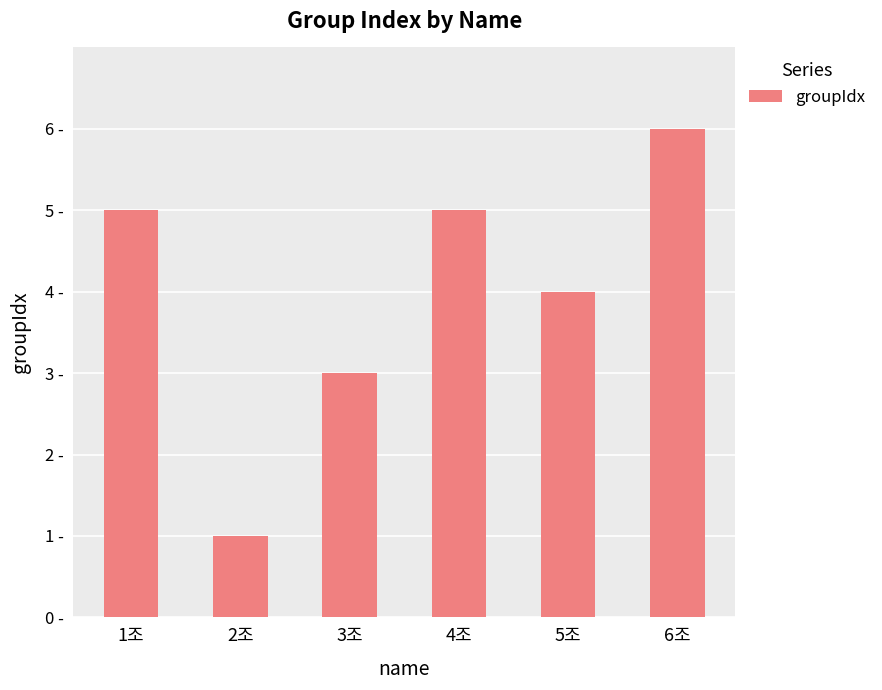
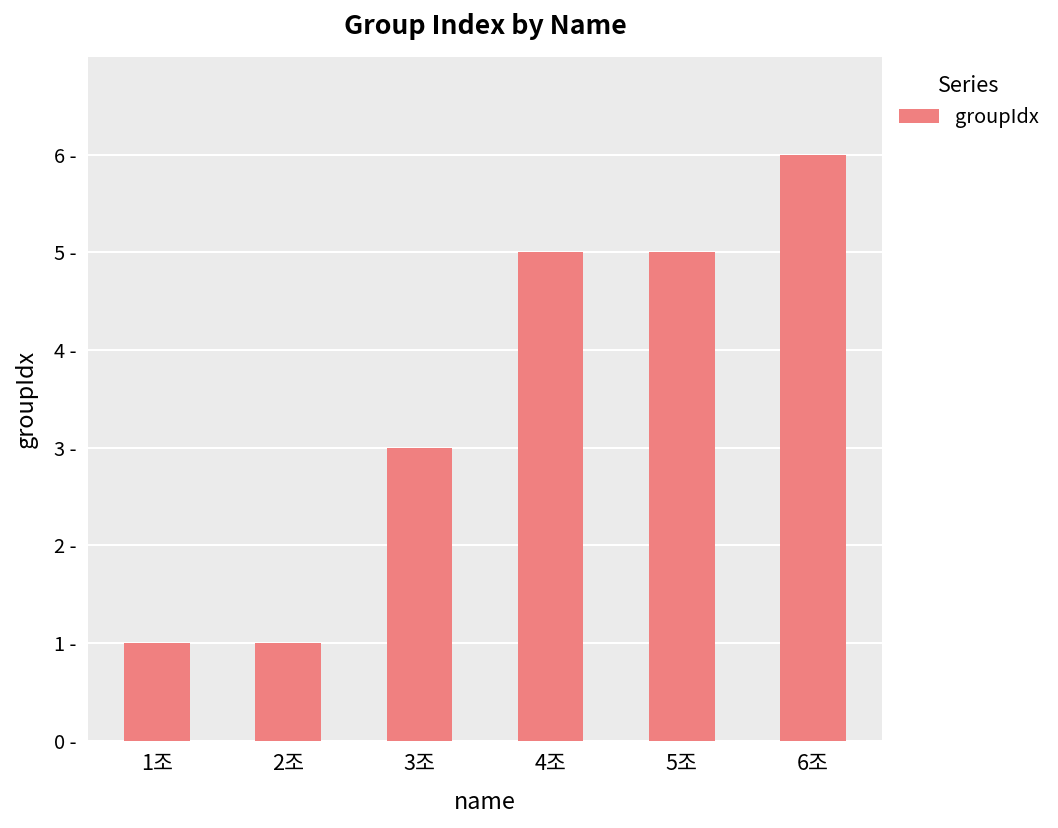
  {
-   "1조": "5 -",
+   "1조": "1 -",
    "2조": "1 -",
    "3조": "3 -",
    "4조": "5 -",
-   "5조": "4 -",
+   "5조": "5 -",
    "6조": "6 -"
  }
